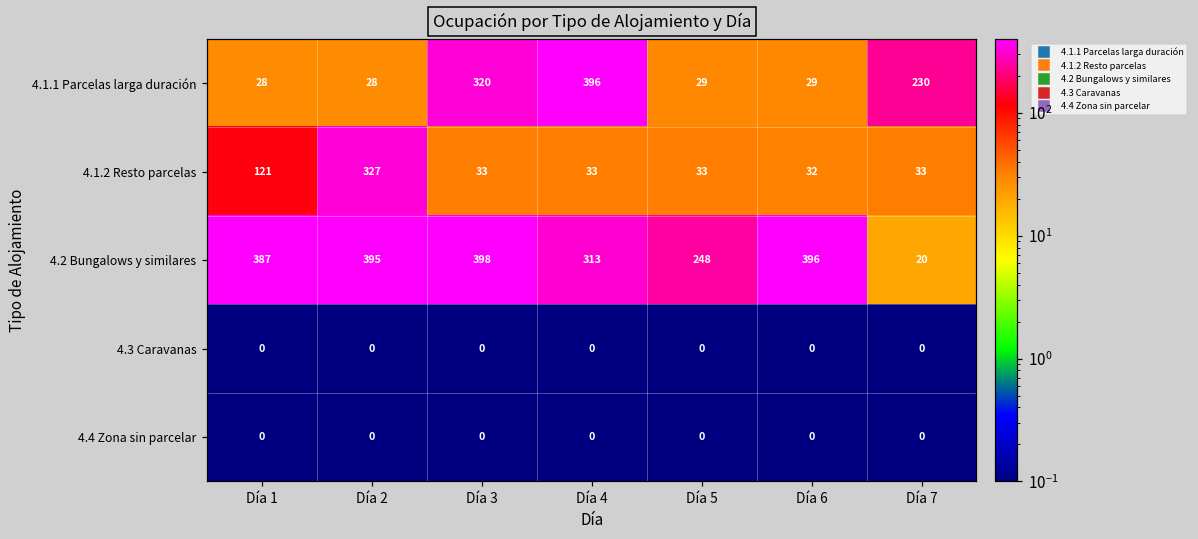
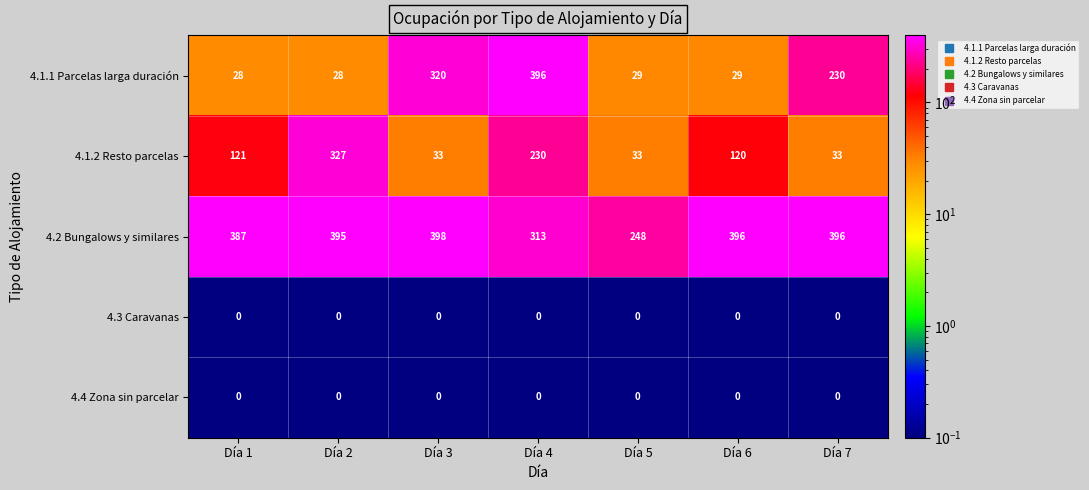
  {
    "4.1.1 Parcelas larga duración": {
      "Día 1": 28,
      "Día 2": 28,
      "Día 3": 320,
      "Día 4": 396,
      "Día 5": 29,
      "Día 6": 29,
      "Día 7": 230
    },
    "4.1.2 Resto parcelas": {
      "Día 1": 121,
      "Día 2": 327,
      "Día 3": 33,
-     "Día 4": 33,
+     "Día 4": 230,
      "Día 5": 33,
-     "Día 6": 32,
+     "Día 6": 120,
      "Día 7": 33
    },
    "4.2 Bungalows y similares": {
      "Día 1": 387,
      "Día 2": 395,
      "Día 3": 398,
      "Día 4": 313,
      "Día 5": 248,
      "Día 6": 396,
-     "Día 7": 20
+     "Día 7": 396
    },
    "4.3 Caravanas": {
      "Día 1": 0,
      "Día 2": 0,
      "Día 3": 0,
      "Día 4": 0,
      "Día 5": 0,
      "Día 6": 0,
      "Día 7": 0
    },
    "4.4 Zona sin parcelar": {
      "Día 1": 0,
      "Día 2": 0,
      "Día 3": 0,
      "Día 4": 0,
      "Día 5": 0,
      "Día 6": 0,
      "Día 7": 0
    }
  }
